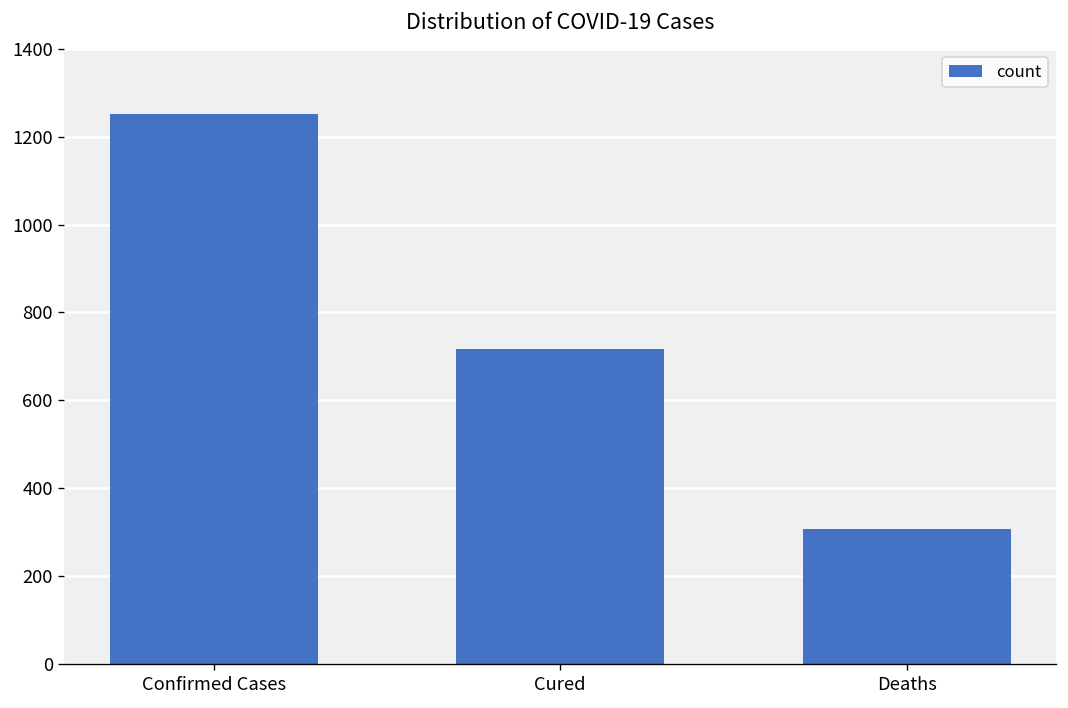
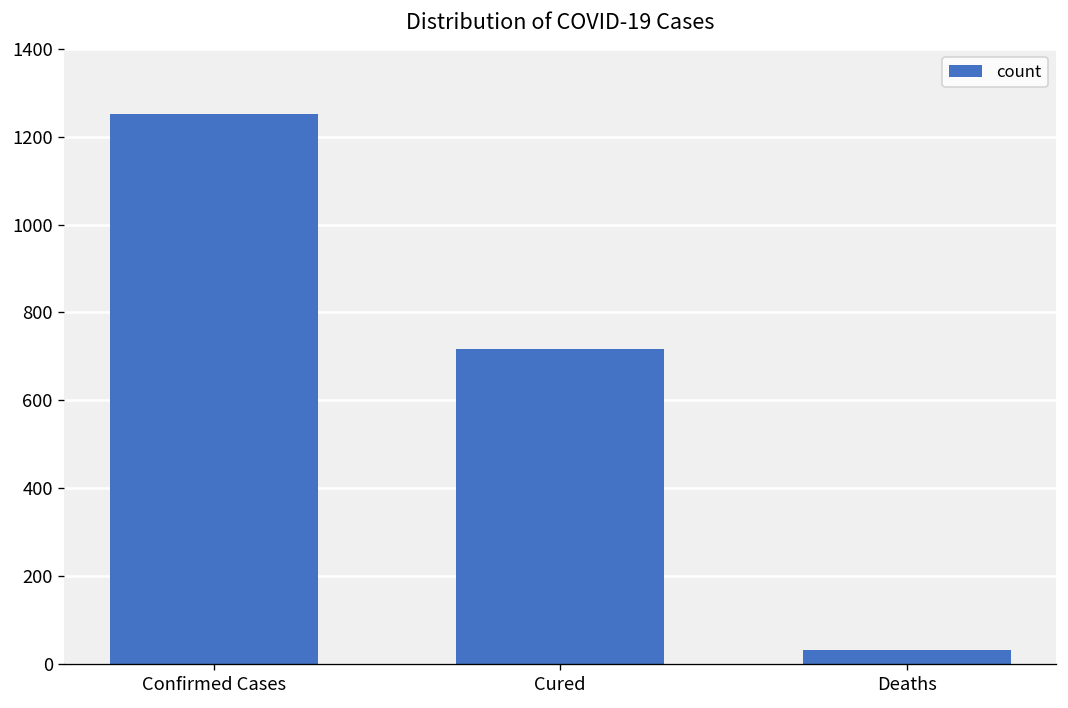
  {
    "Confirmed Cases": 1250,
    "Cured": 720,
-   "Deaths": 310
+   "Deaths": 30
  }
